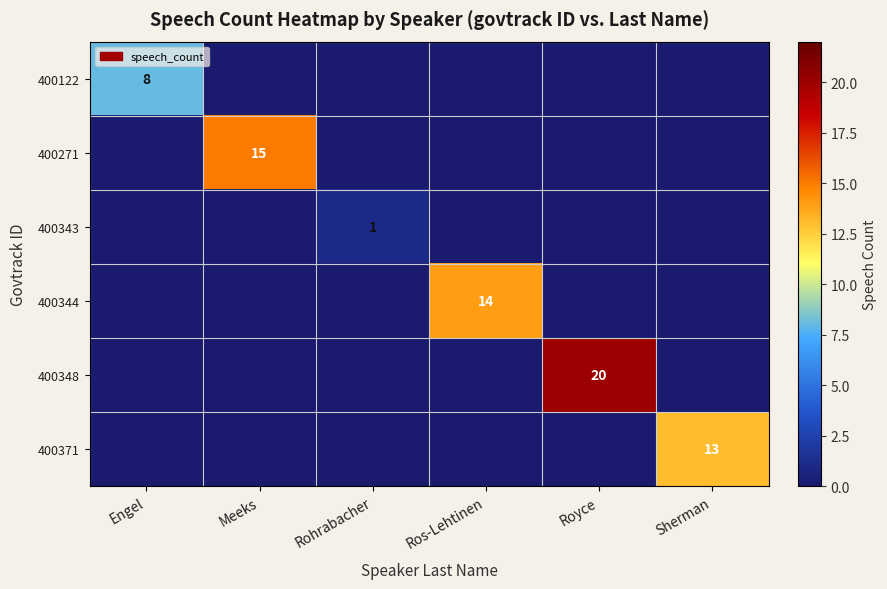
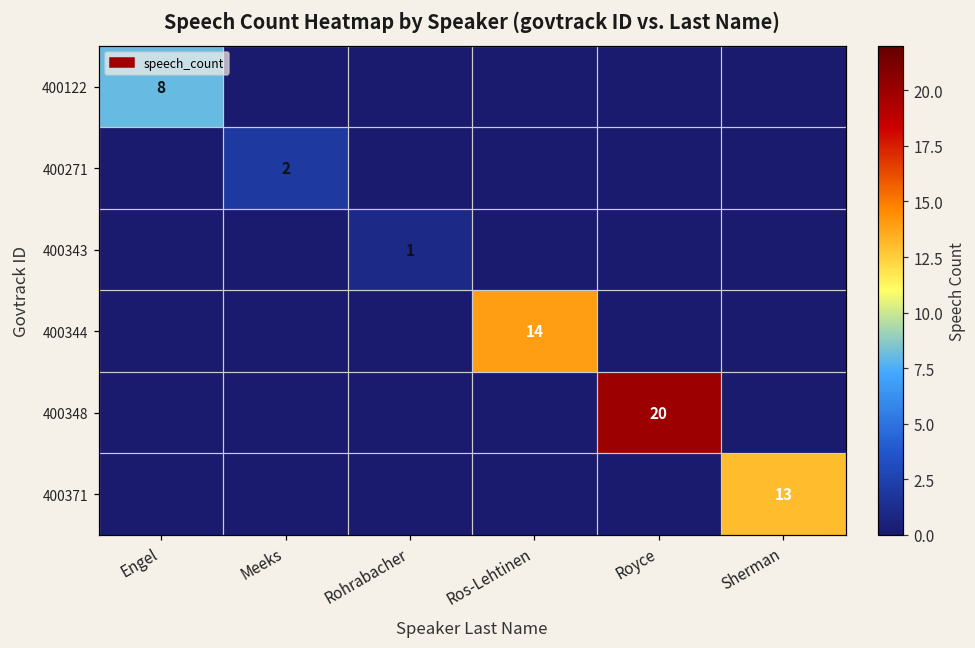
  {
    "400122": {
      "Engel": 8
    },
    "400271": {
-     "Meeks": 15
+     "Meeks": 2
    },
    "400343": {
      "Rohrabacher": 1
    },
    "400344": {
      "Ros-Lehtinen": 14
    },
    "400348": {
      "Royce": 20
    },
    "400371": {
      "Sherman": 13
    }
  }
